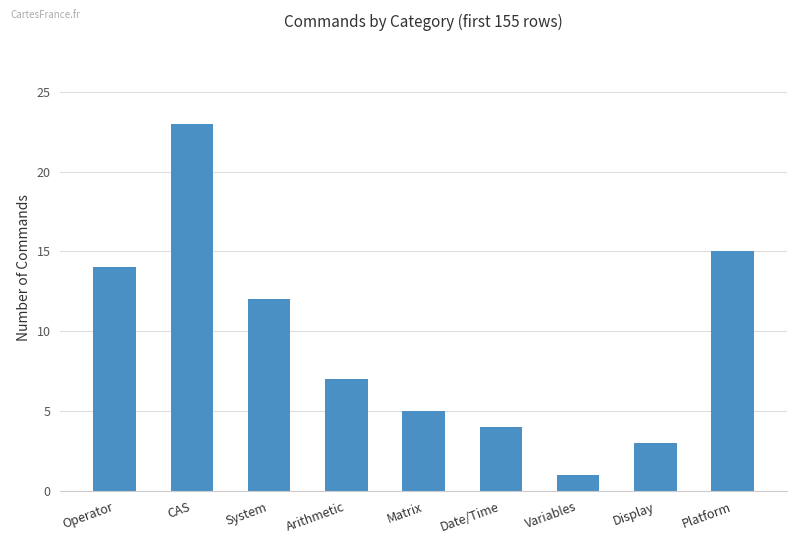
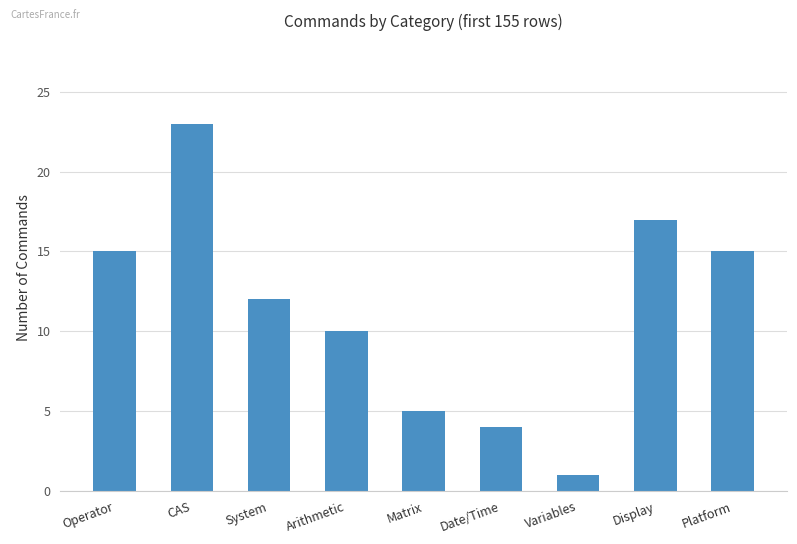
  {
-   "Operator": 14,
+   "Operator": 15,
    "CAS": 23,
    "System": 12,
-   "Arithmetic": 7,
+   "Arithmetic": 10,
    "Matrix": 5,
    "Date/Time": 4,
    "Variables": 1,
-   "Display": 3,
+   "Display": 17,
    "Platform": 15
  }
